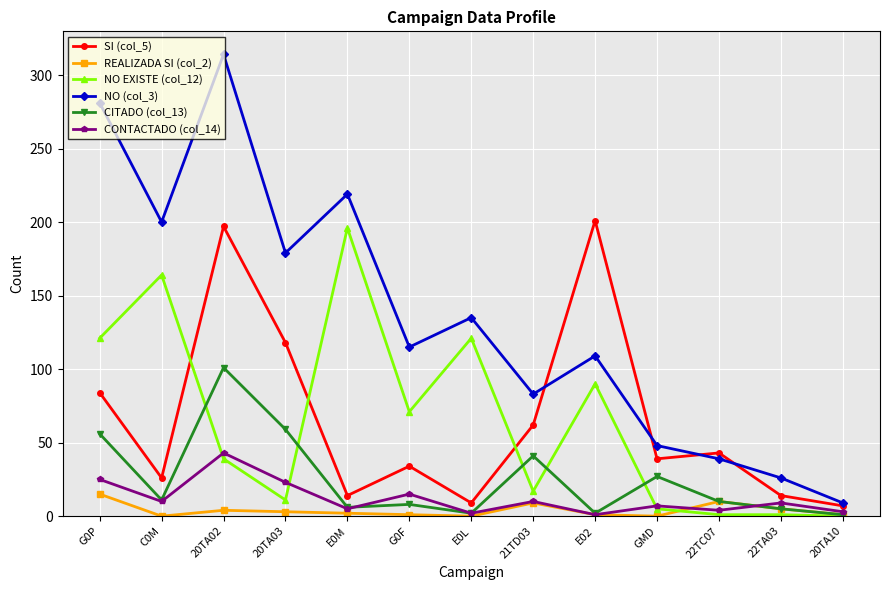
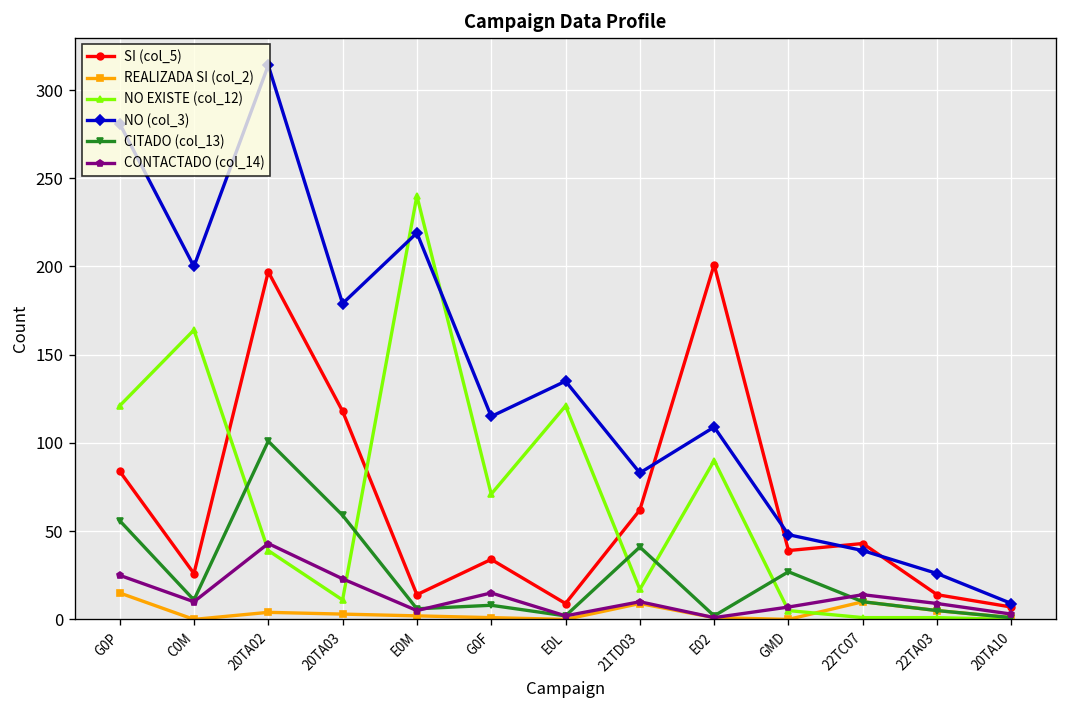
  {
    "SI (col_5)": {
      "G0P": 84,
      "C0M": 26,
      "20TA02": 197,
      "20TA03": 118,
      "E0M": 14,
      "G0F": 34,
      "E0L": 9,
      "21TD03": 62,
      "E02": 201,
      "GMD": 39,
      "22TC07": 43,
      "22TA03": 14,
      "20TA10": 7
    },
    "REALIZADA SI (col_2)": {
      "G0P": 15,
      "C0M": 0,
      "20TA02": 4,
      "20TA03": 3,
      "E0M": 2,
      "G0F": 1,
      "E0L": 0,
      "GMD": 0
    },
    "NO EXISTE (col_12)": {
      "G0P": 121,
      "C0M": 164,
      "20TA02": 39,
      "20TA03": 11,
-     "E0M": 196,
+     "E0M": 240,
      "G0F": 71,
      "E0L": 121,
      "21TD03": 17,
      "E02": 90,
      "GMD": 5,
      "22TC07": 1,
      "22TA03": 1
    },
    "NO (col_3)": {
      "C0M": 200,
      "20TA03": 179,
      "E0M": 219,
      "G0F": 115,
      "E0L": 135,
      "21TD03": 83,
      "E02": 109,
      "GMD": 48,
      "22TC07": 39,
      "22TA03": 26,
      "20TA10": 9
    },
    "CITADO (col_13)": {
      "G0P": 56,
      "20TA02": 101,
      "20TA03": 59,
      "G0F": 8,
      "21TD03": 41,
      "GMD": 27
    },
    "CONTACTADO (col_14)": {
      "G0P": 25,
      "20TA02": 43,
      "20TA03": 23,
      "G0F": 15,
      "GMD": 7,
-     "22TC07": 4,
+     "22TC07": 14,
      "22TA03": 9,
      "20TA10": 3
    }
  }
